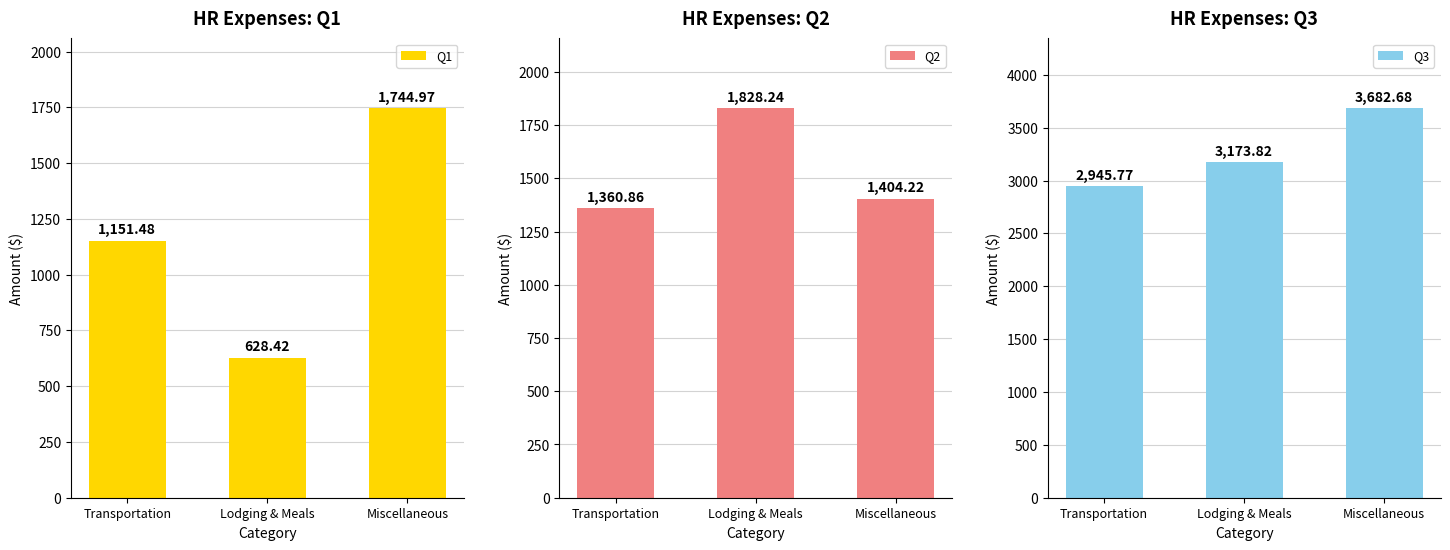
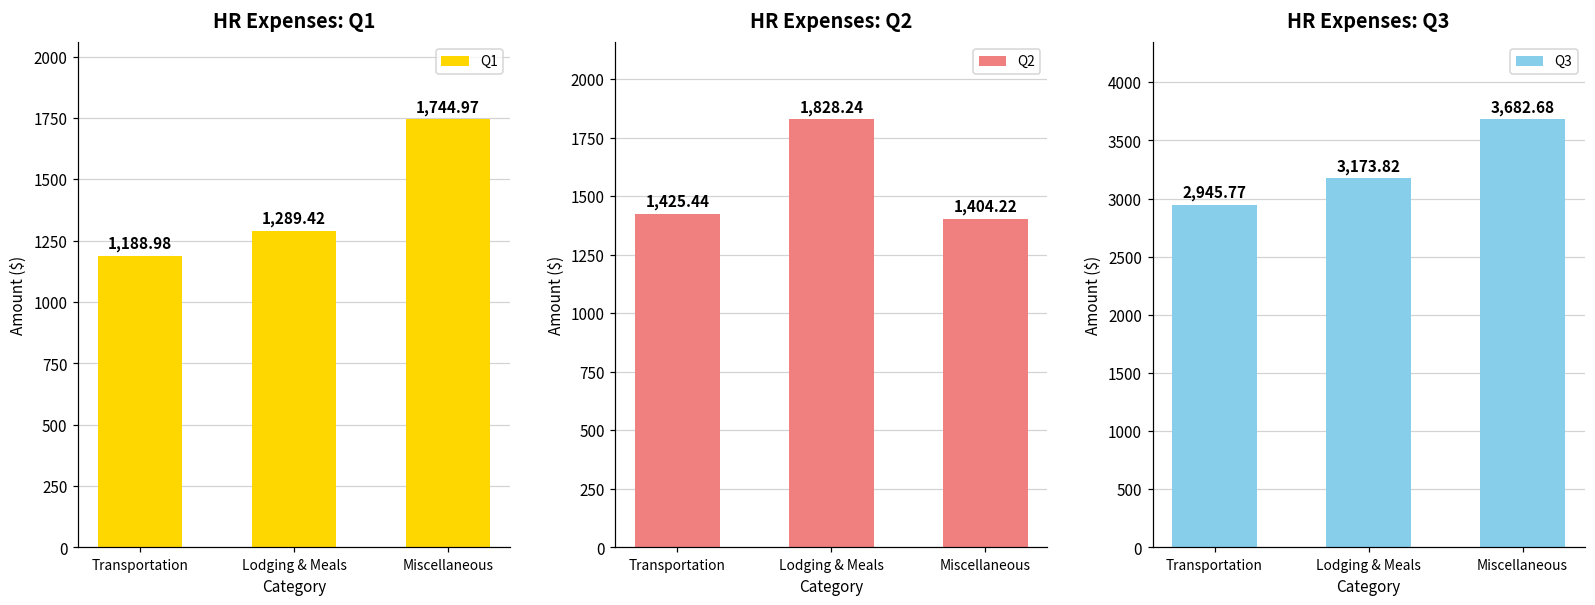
  {
    "HR Expenses: Q1": {
-     "Transportation": "1,151.48",
-     "Lodging & Meals": "628.42",
+     "Transportation": "1,188.98",
+     "Lodging & Meals": "1,289.42",
      "Miscellaneous": "1,744.97"
    },
    "HR Expenses: Q2": {
-     "Transportation": "1,360.86",
+     "Transportation": "1,425.44",
      "Lodging & Meals": "1,828.24",
      "Miscellaneous": "1,404.22"
    },
    "HR Expenses: Q3": {
      "Transportation": "2,945.77",
      "Lodging & Meals": "3,173.82",
      "Miscellaneous": "3,682.68"
    }
  }
